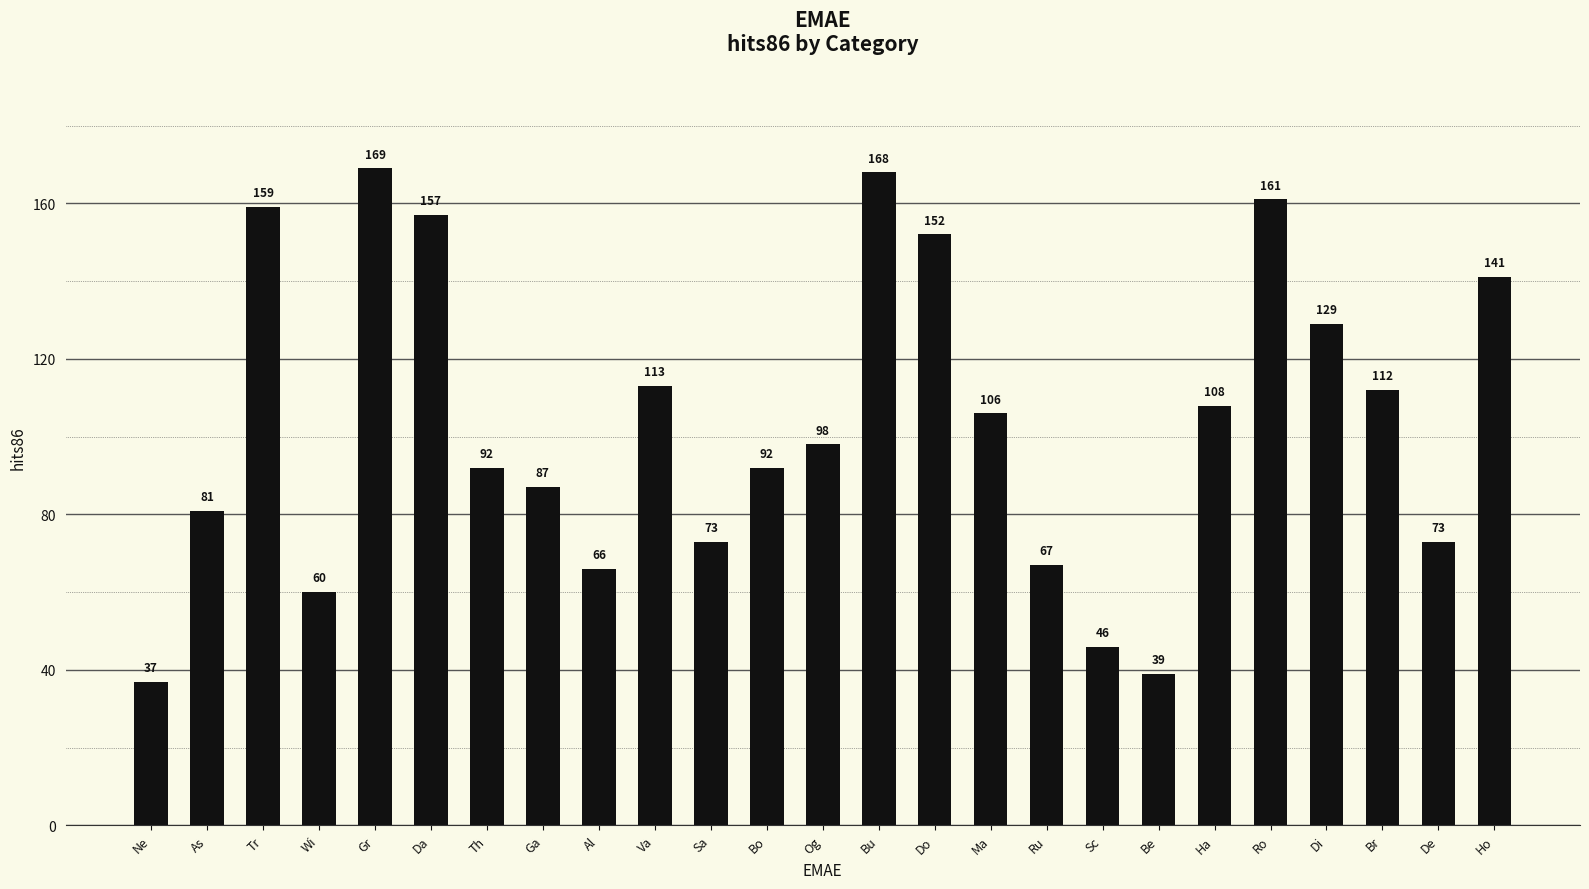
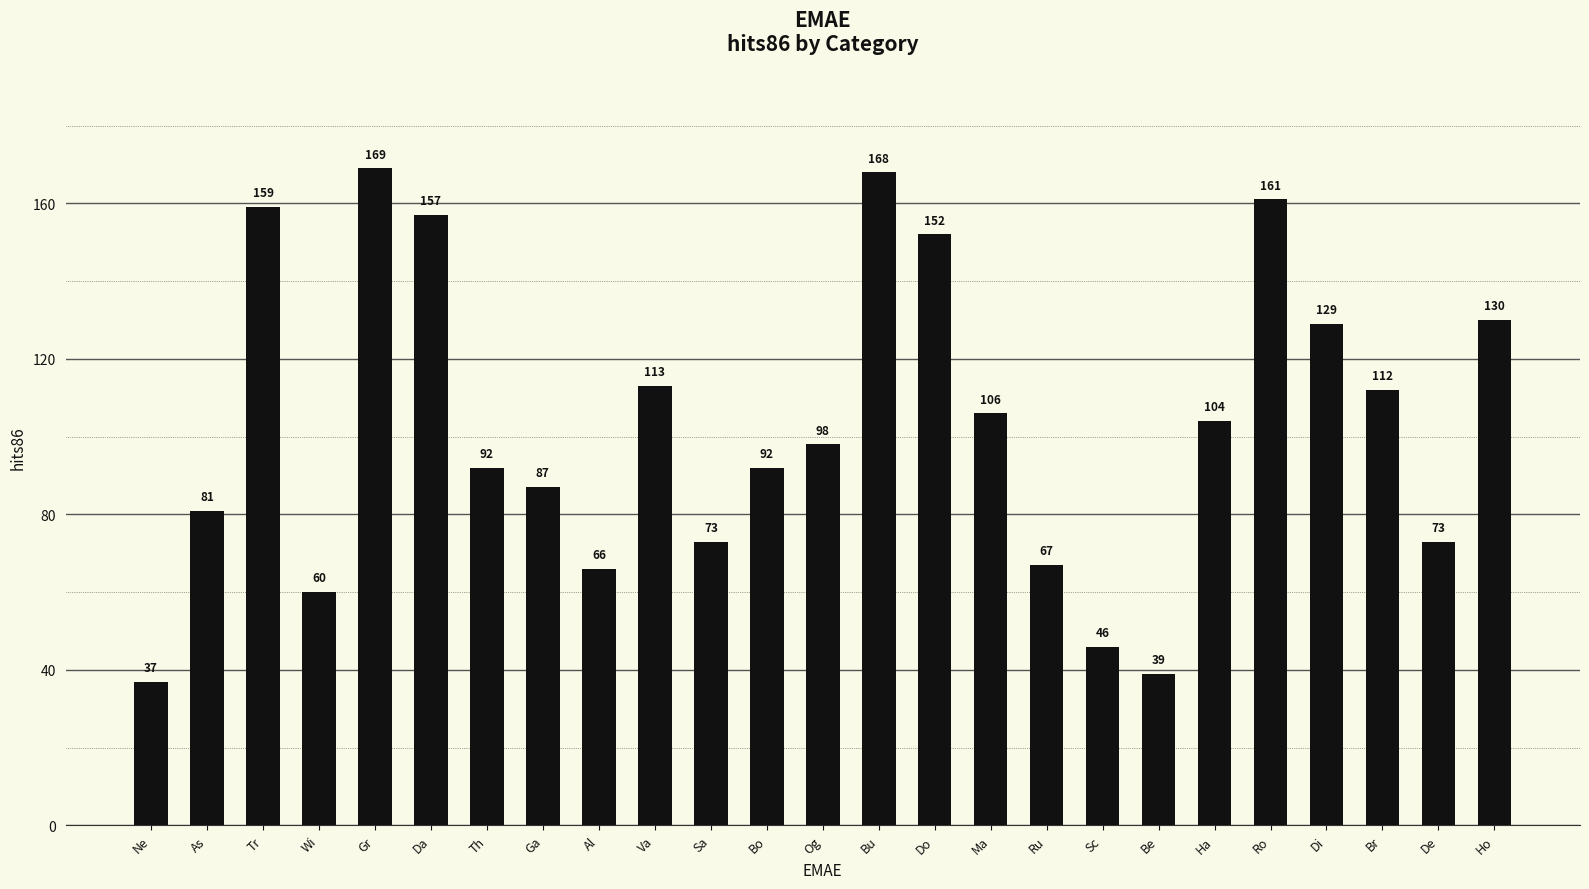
  {
    "Ne": 37,
    "As": 81,
    "Tr": 159,
    "Wi": 60,
    "Gr": 169,
    "Da": 157,
    "Th": 92,
    "Ga": 87,
    "Al": 66,
    "Va": 113,
    "Sa": 73,
    "Bo": 92,
    "Og": 98,
    "Bu": 168,
    "Do": 152,
    "Ma": 106,
    "Ru": 67,
    "Sc": 46,
    "Be": 39,
-   "Ha": 108,
+   "Ha": 104,
    "Ro": 161,
    "Di": 129,
    "Br": 112,
    "De": 73,
-   "Ho": 141
+   "Ho": 130
  }
